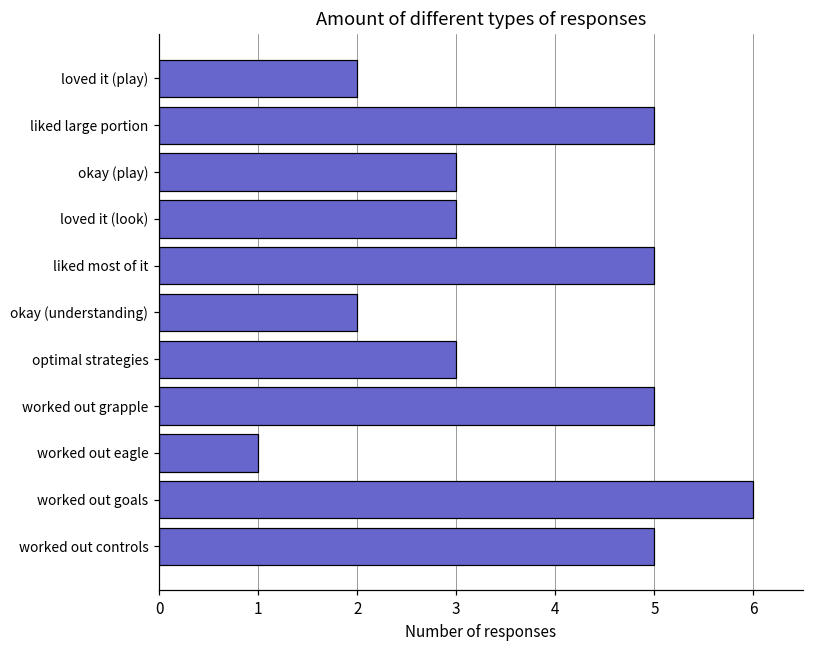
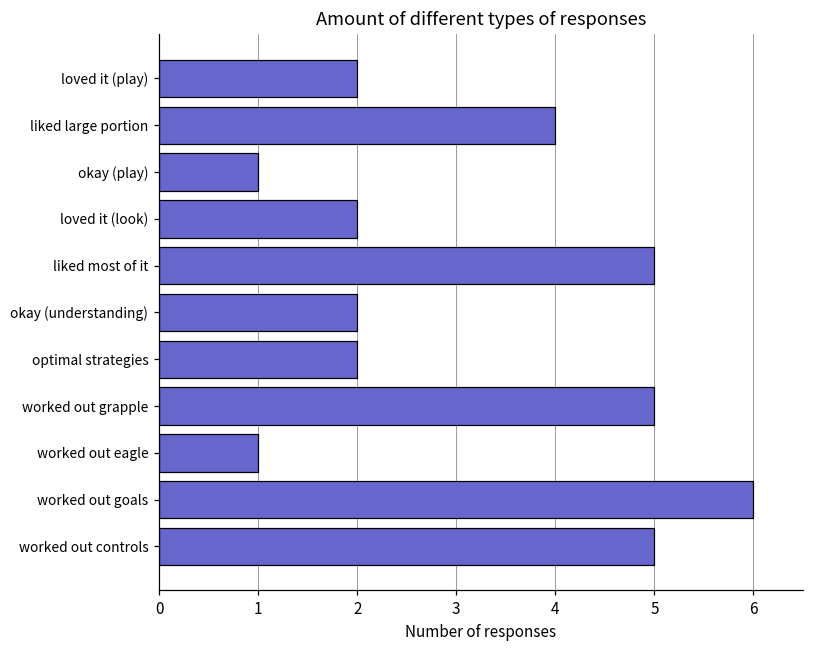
  {
    "loved it (play)": 2,
-   "liked large portion": 5,
-   "okay (play)": 3,
-   "loved it (look)": 3,
+   "liked large portion": 4,
+   "okay (play)": 1,
+   "loved it (look)": 2,
    "liked most of it": 5,
    "okay (understanding)": 2,
-   "optimal strategies": 3,
+   "optimal strategies": 2,
    "worked out grapple": 5,
    "worked out eagle": 1,
    "worked out goals": 6,
    "worked out controls": 5
  }
